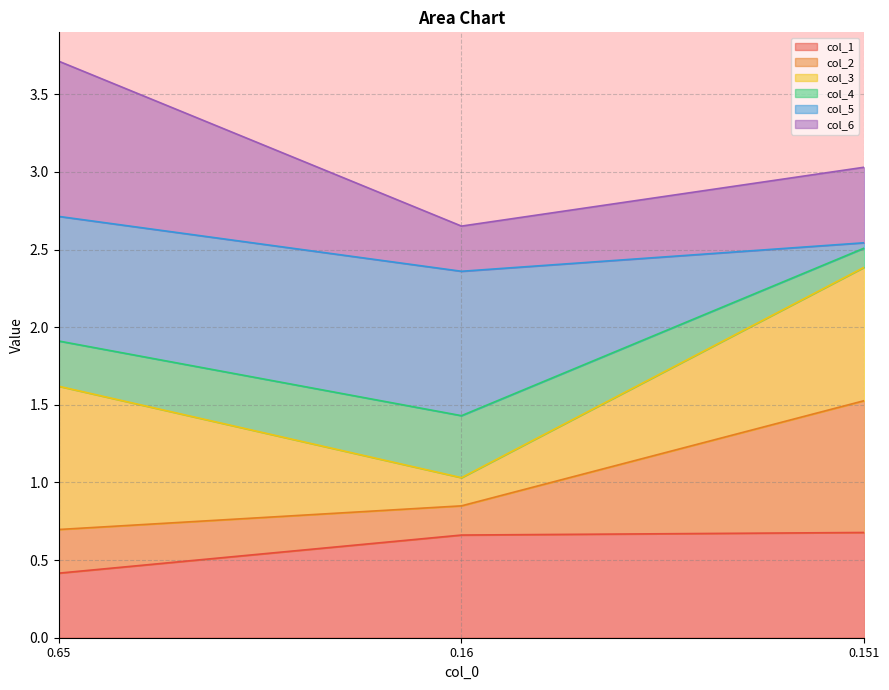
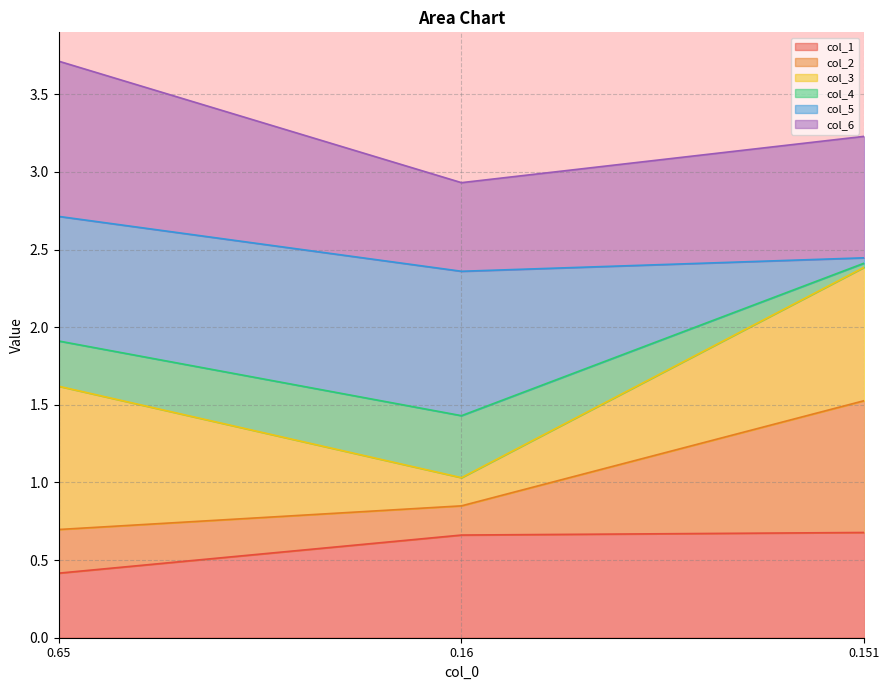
  {
    "col_4": {
      "0.65": 0.29,
      "0.16": 0.40,
-     "0.151": 0.12
+     "0.151": 0.03
    },
    "col_5": {
      "0.65": 0.80,
      "0.16": 0.93,
      "0.151": 0.03
    },
    "col_6": {
      "0.65": 1.00,
-     "0.16": 0.29,
-     "0.151": 0.49
+     "0.16": 0.57,
+     "0.151": 0.78
    }
  }
